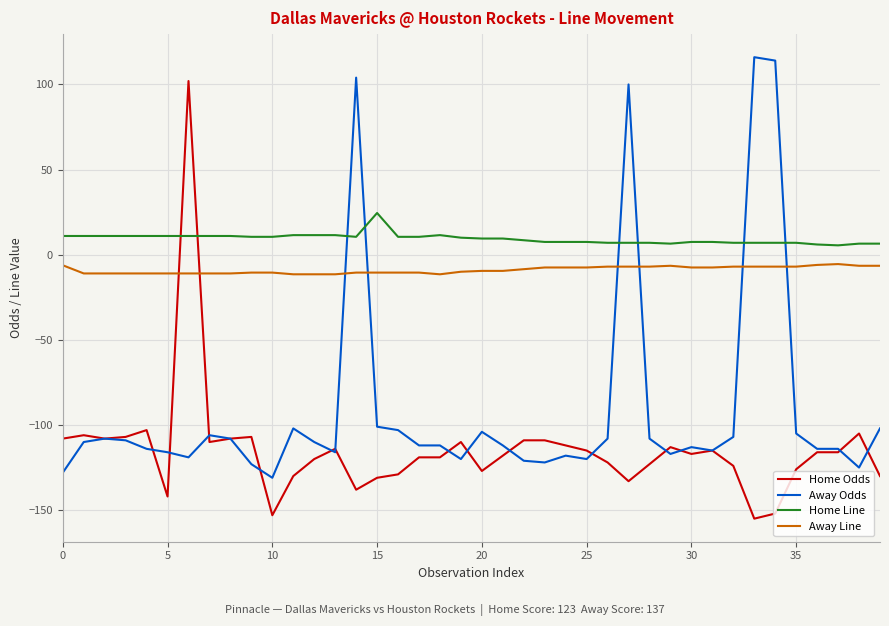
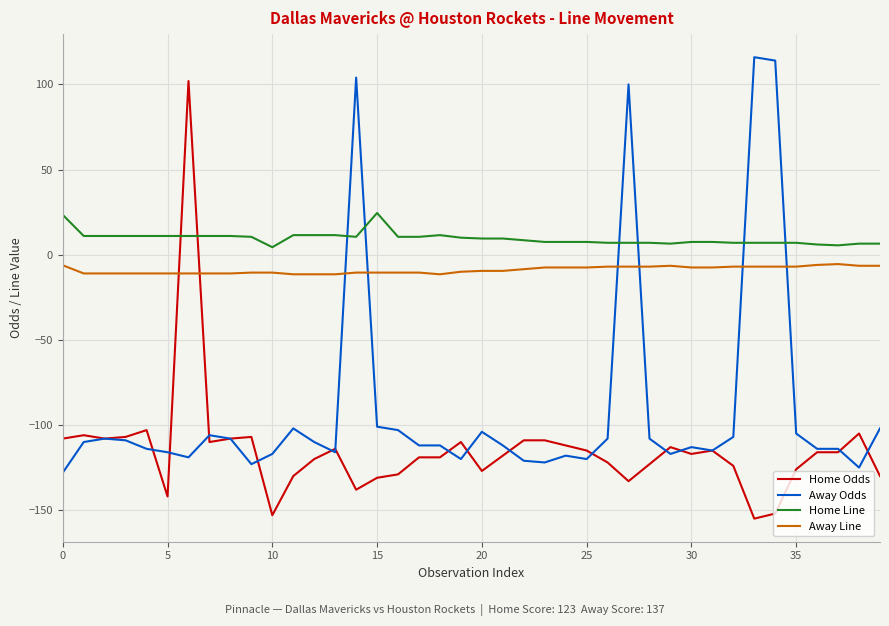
  {
    "Home Odds": {
      "0": -108,
      "5": -142,
      "10": -153,
      "15": -131,
      "20": -127,
      "25": -115,
      "30": -117,
      "35": -126
    },
    "Away Odds": {
      "0": -128,
      "5": -116,
-     "10": -131,
+     "10": -117,
      "15": -101,
      "20": -104,
      "25": -120,
      "30": -113,
      "35": -105
    },
    "Home Line": {
-     "0": 11,
+     "0": 23,
      "5": 11,
-     "10": 11,
+     "10": 4,
      "15": 25,
      "20": 10,
      "25": 8,
      "30": 8,
      "35": 7
    },
    "Away Line": {
      "0": -6,
      "5": -11,
      "10": -11,
      "15": -11,
      "20": -10,
      "25": -8,
      "30": -8,
      "35": -7
    }
  }
